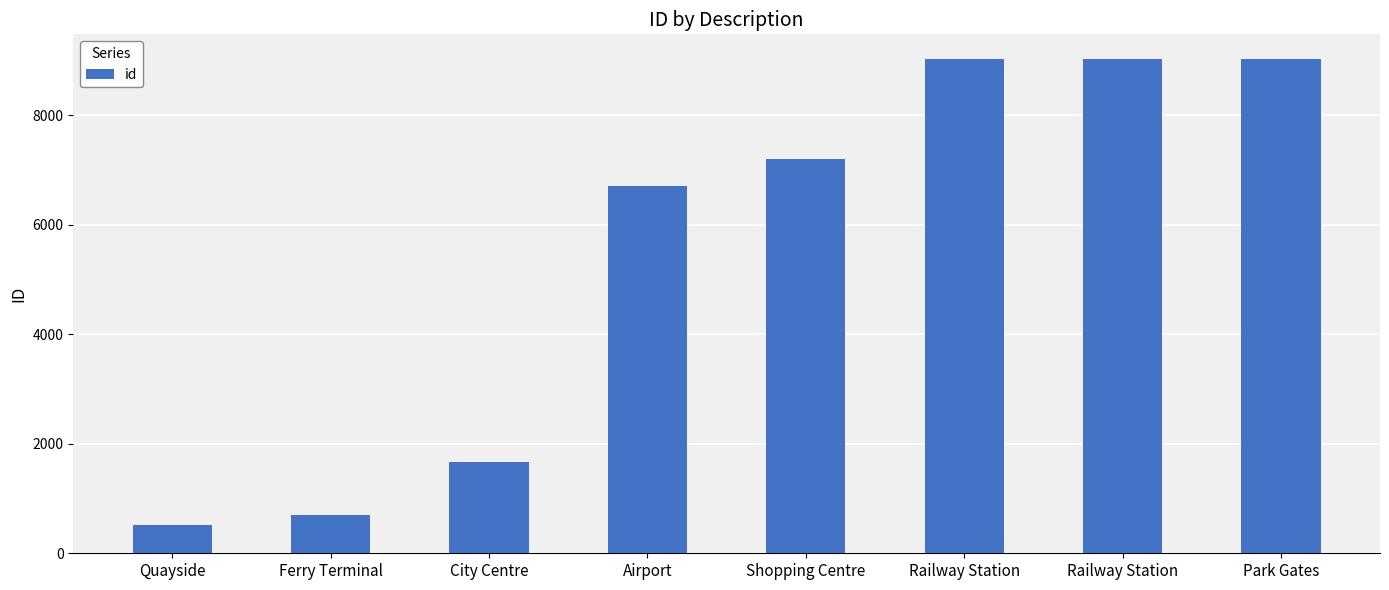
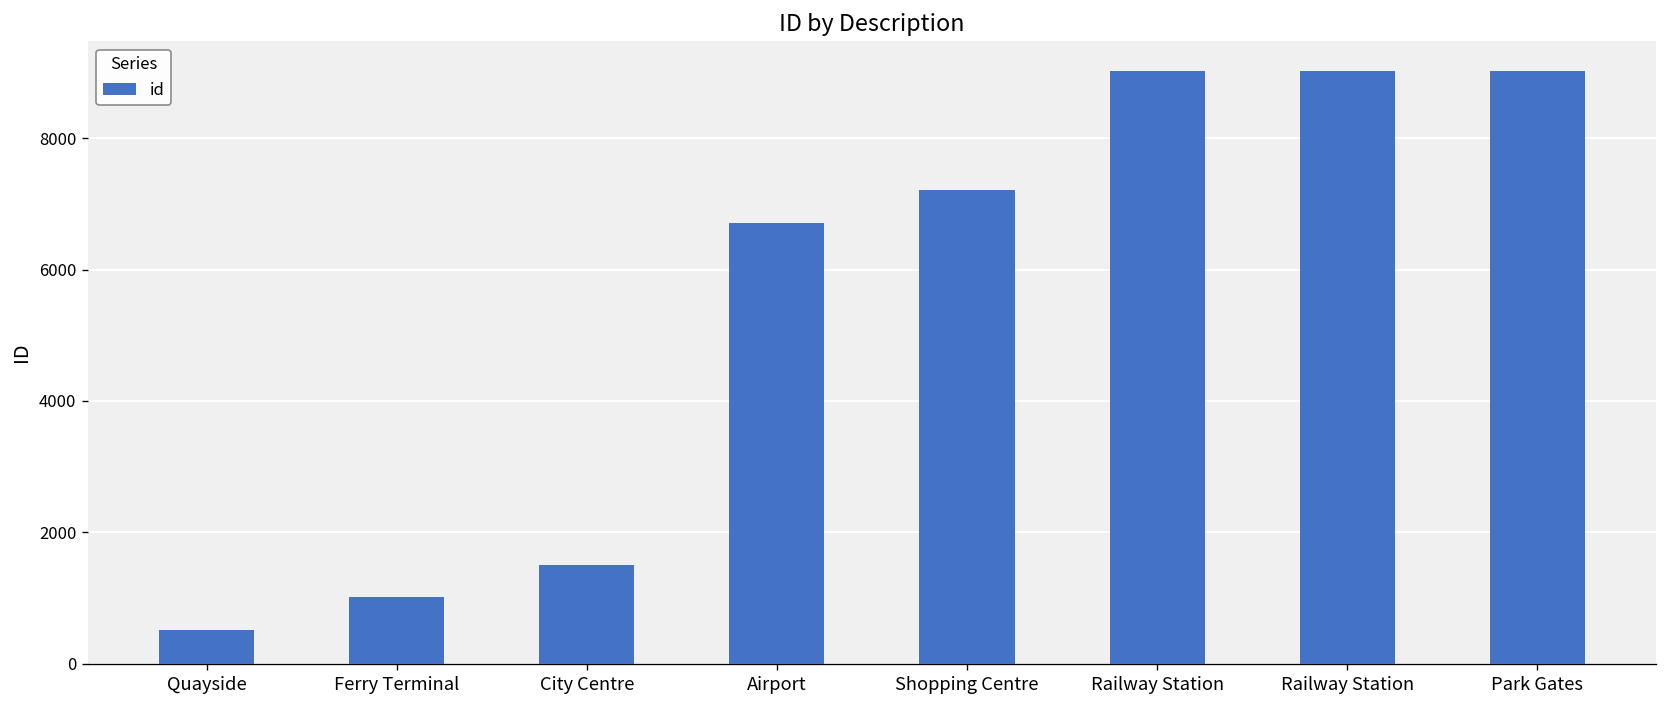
  {
    "Quayside": 500,
-   "Ferry Terminal": 700,
-   "City Centre": 1700,
+   "Ferry Terminal": 1000,
+   "City Centre": 1500,
    "Airport": 6700,
    "Shopping Centre": 7200,
    "Park Gates": 9000
  }
